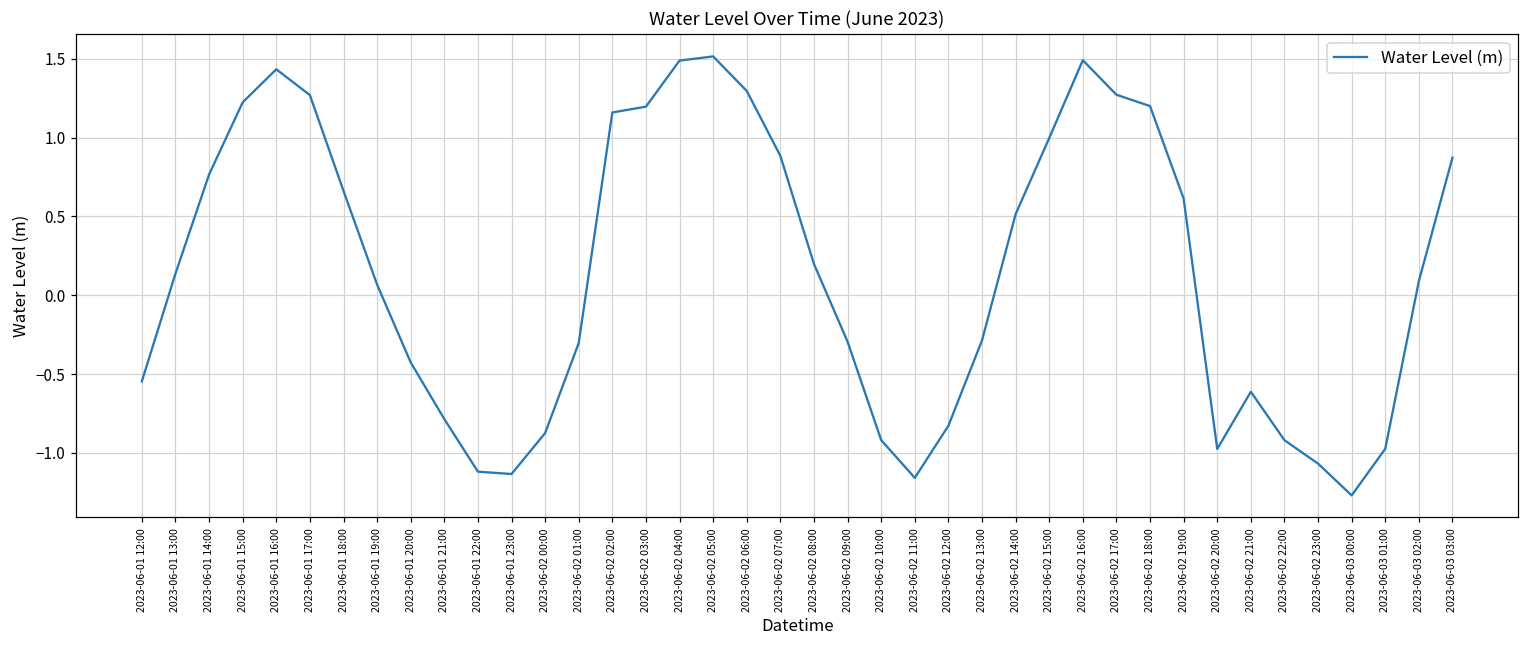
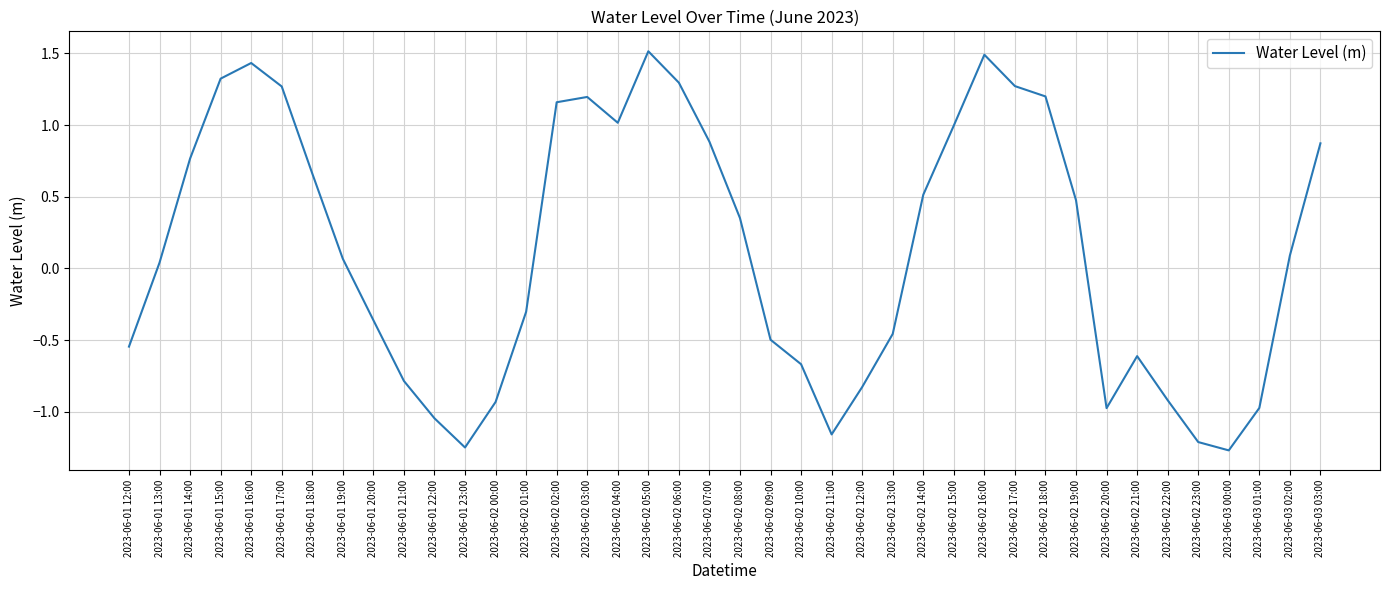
  {
    "2023-06-01 12:00": -0.55,
-   "2023-06-01 13:00": 0.14,
+   "2023-06-01 13:00": 0.04,
    "2023-06-01 14:00": 0.77,
-   "2023-06-01 15:00": 1.22,
+   "2023-06-01 15:00": 1.32,
    "2023-06-01 16:00": 1.43,
    "2023-06-01 17:00": 1.27,
    "2023-06-01 18:00": 0.66,
    "2023-06-01 19:00": 0.07,
-   "2023-06-01 20:00": -0.43,
+   "2023-06-01 20:00": -0.36,
    "2023-06-01 21:00": -0.79,
-   "2023-06-01 22:00": -1.12,
-   "2023-06-01 23:00": -1.13,
-   "2023-06-02 00:00": -0.87,
+   "2023-06-01 22:00": -1.05,
+   "2023-06-01 23:00": -1.25,
+   "2023-06-02 00:00": -0.93,
    "2023-06-02 01:00": -0.30,
    "2023-06-02 02:00": 1.16,
    "2023-06-02 03:00": 1.20,
-   "2023-06-02 04:00": 1.49,
+   "2023-06-02 04:00": 1.02,
    "2023-06-02 05:00": 1.52,
    "2023-06-02 06:00": 1.30,
    "2023-06-02 07:00": 0.88,
-   "2023-06-02 08:00": 0.20,
-   "2023-06-02 09:00": -0.29,
-   "2023-06-02 10:00": -0.92,
+   "2023-06-02 08:00": 0.35,
+   "2023-06-02 09:00": -0.50,
+   "2023-06-02 10:00": -0.67,
    "2023-06-02 11:00": -1.16,
    "2023-06-02 12:00": -0.83,
-   "2023-06-02 13:00": -0.29,
+   "2023-06-02 13:00": -0.46,
    "2023-06-02 14:00": 0.51,
    "2023-06-02 15:00": 1.00,
    "2023-06-02 16:00": 1.49,
    "2023-06-02 17:00": 1.27,
    "2023-06-02 18:00": 1.20,
-   "2023-06-02 19:00": 0.61,
+   "2023-06-02 19:00": 0.48,
    "2023-06-02 20:00": -0.98,
    "2023-06-02 21:00": -0.61,
    "2023-06-02 22:00": -0.92,
-   "2023-06-02 23:00": -1.07,
+   "2023-06-02 23:00": -1.21,
    "2023-06-03 00:00": -1.27,
    "2023-06-03 01:00": -0.97,
    "2023-06-03 02:00": 0.09,
    "2023-06-03 03:00": 0.87
  }
